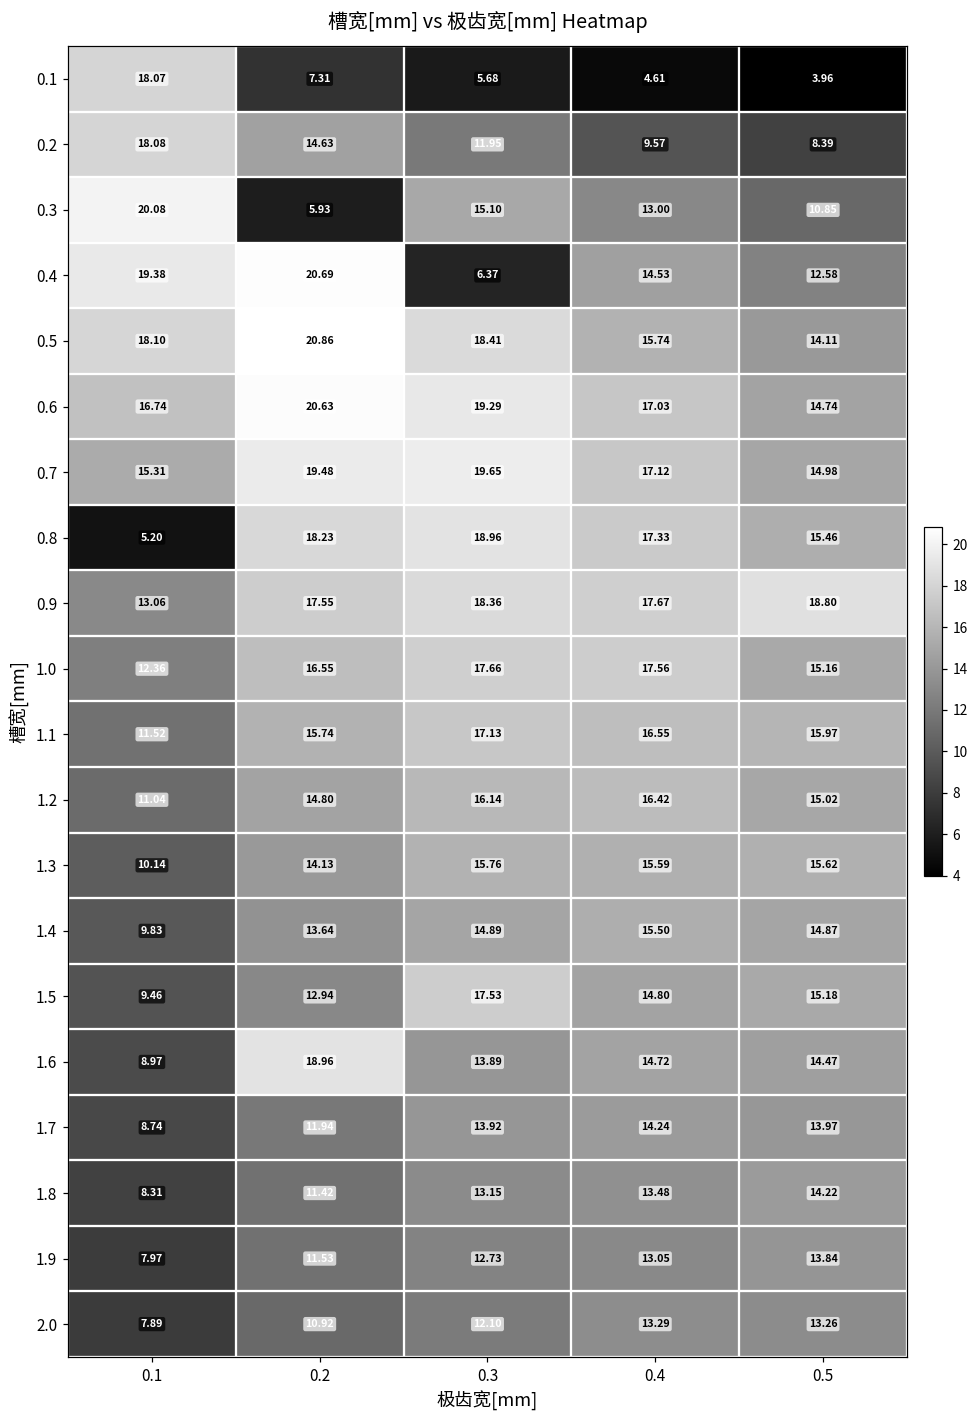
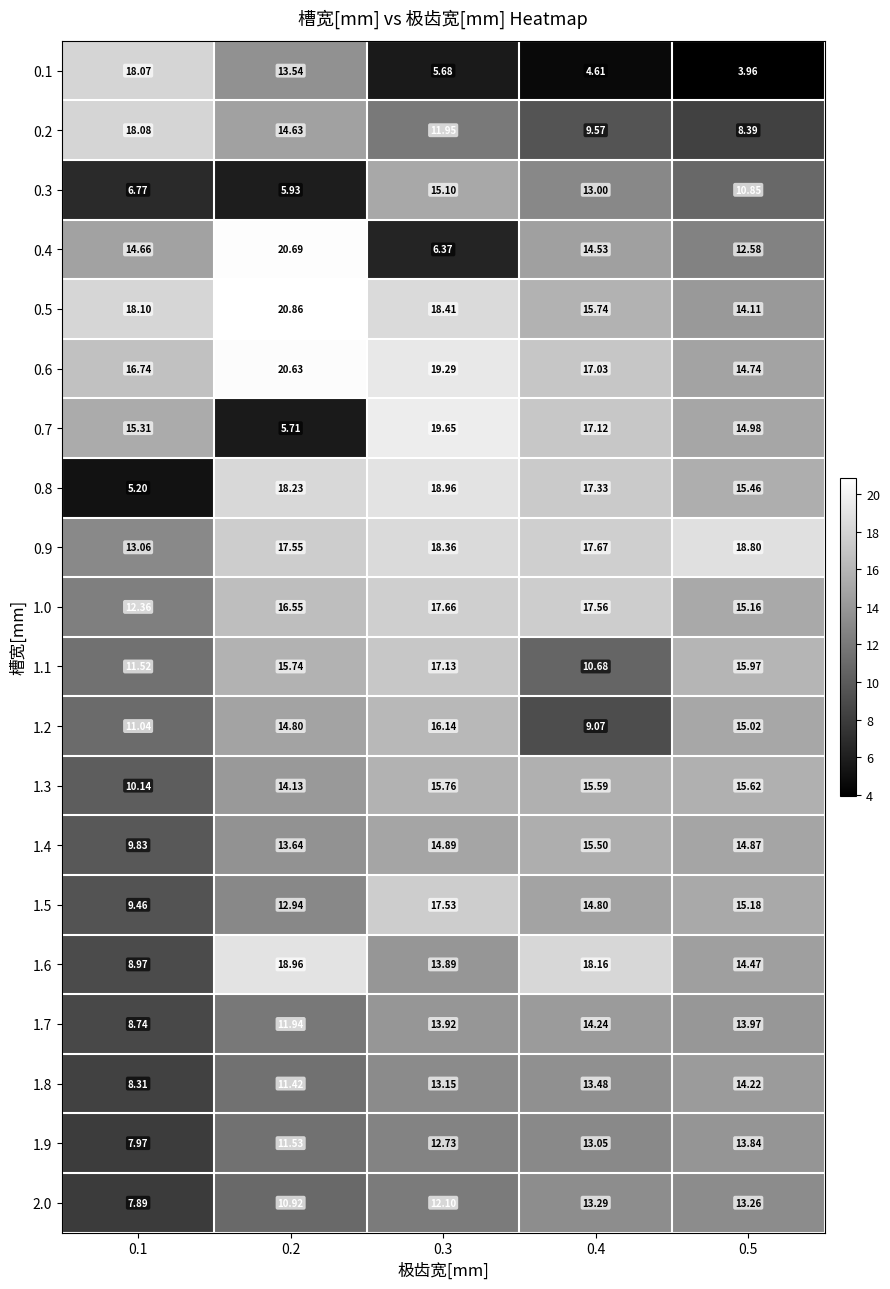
  {
    "0.1": {
-     "0.2": 7.31
+     "0.2": 13.54
    },
    "0.3": {
-     "0.1": 20.08
+     "0.1": 6.77
    },
    "0.4": {
-     "0.1": 19.38
+     "0.1": 14.66
    },
    "0.7": {
-     "0.2": 19.48
+     "0.2": 5.71
    },
    "1.1": {
-     "0.4": 16.55
+     "0.4": 10.68
    },
    "1.2": {
-     "0.4": 16.42
+     "0.4": 9.07
    },
    "1.6": {
-     "0.4": 14.72
+     "0.4": 18.16
    }
  }
